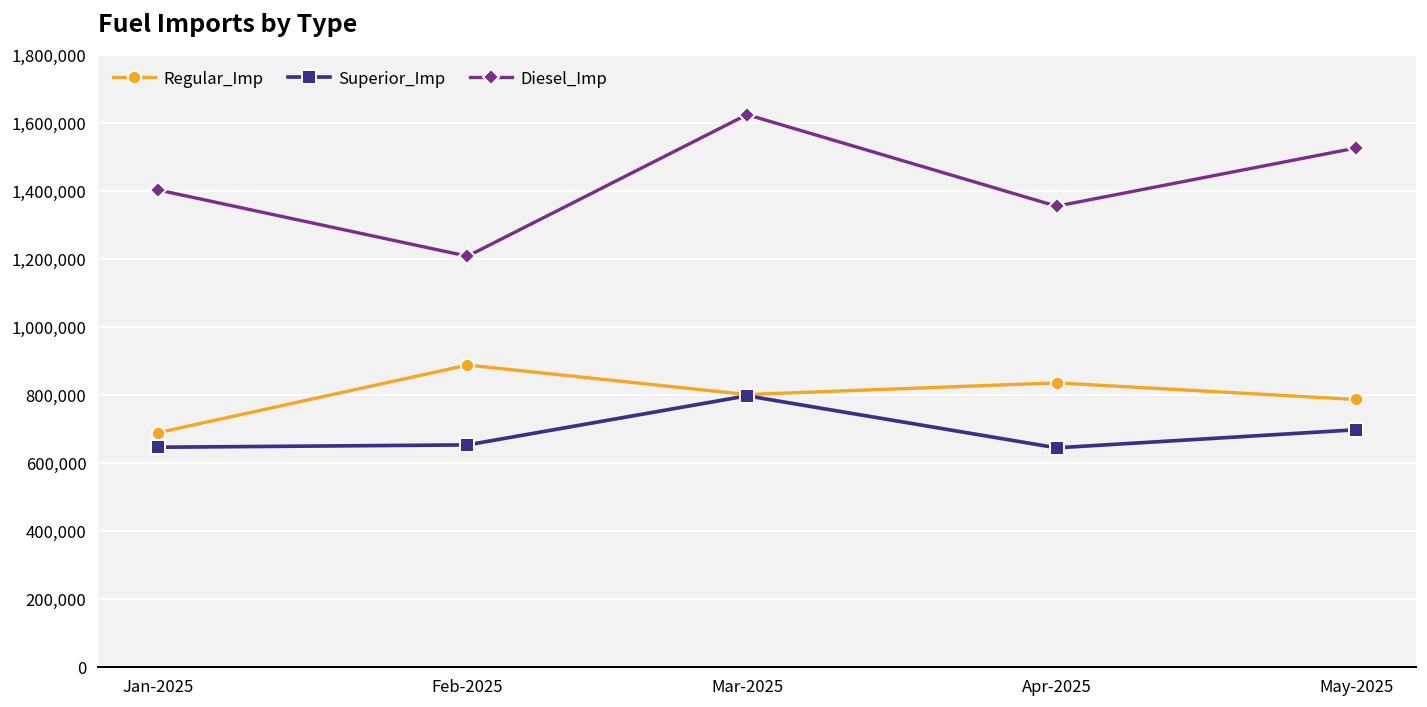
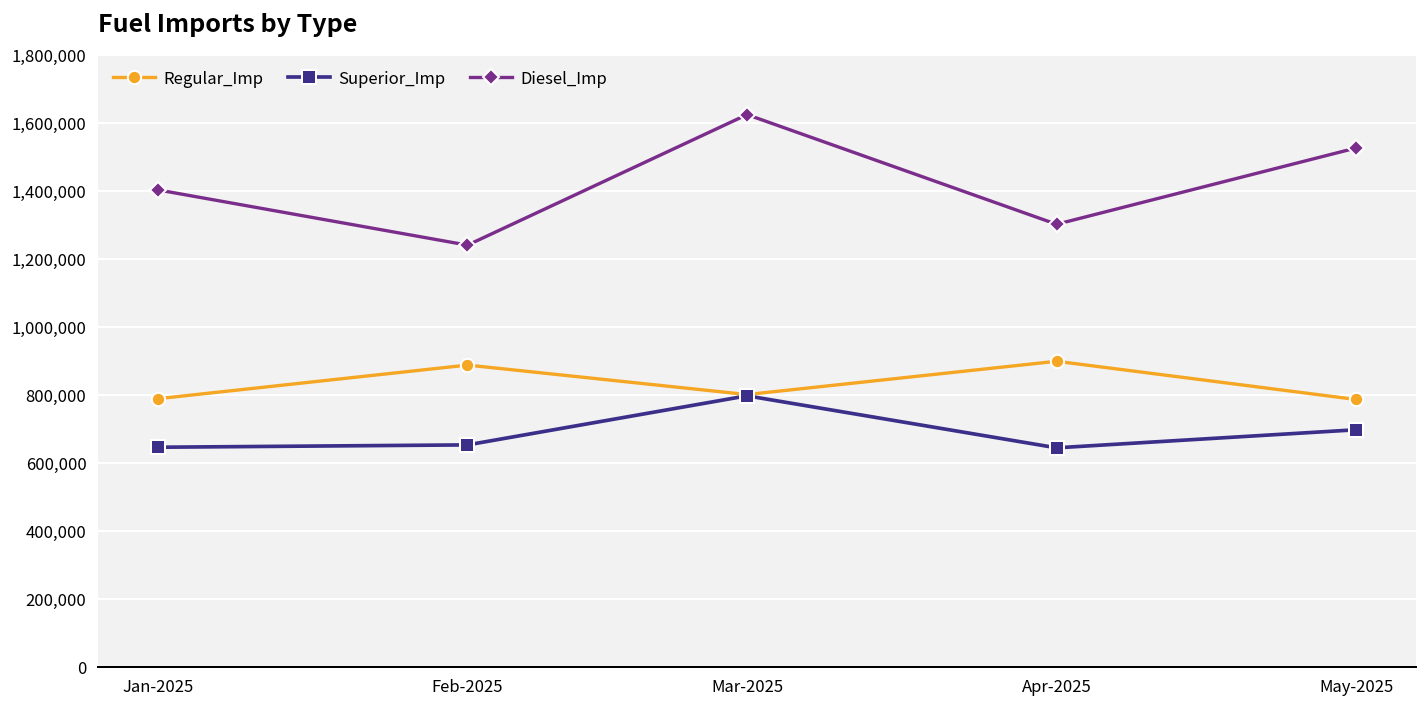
  {
    "Regular_Imp": {
-     "Jan-2025": "690,000",
+     "Jan-2025": "790,000",
      "Feb-2025": "890,000",
-     "Apr-2025": "830,000",
+     "Apr-2025": "900,000",
      "May-2025": "790,000"
    },
    "Superior_Imp": {
      "Jan-2025": "650,000",
      "Feb-2025": "650,000",
      "Apr-2025": "640,000",
      "May-2025": "700,000"
    },
    "Diesel_Imp": {
      "Jan-2025": "1,400,000",
-     "Feb-2025": "1,210,000",
+     "Feb-2025": "1,240,000",
      "Mar-2025": "1,620,000",
-     "Apr-2025": "1,350,000",
+     "Apr-2025": "1,300,000",
      "May-2025": "1,530,000"
    }
  }
